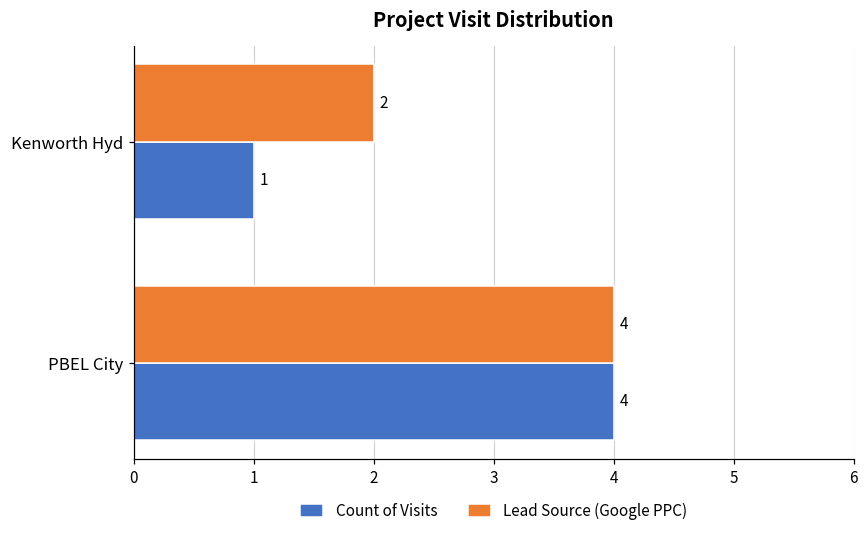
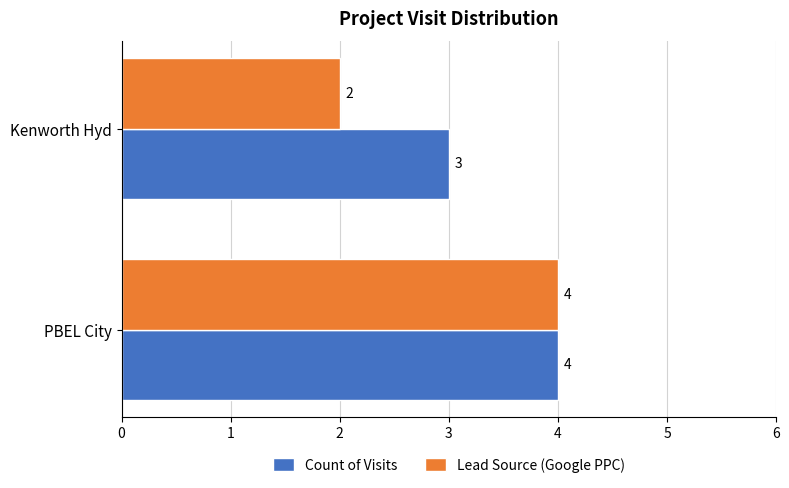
  {
    "Count of Visits": {
-     "Kenworth Hyd": 1,
+     "Kenworth Hyd": 3,
      "PBEL City": 4
    },
    "Lead Source (Google PPC)": {
      "Kenworth Hyd": 2,
      "PBEL City": 4
    }
  }
